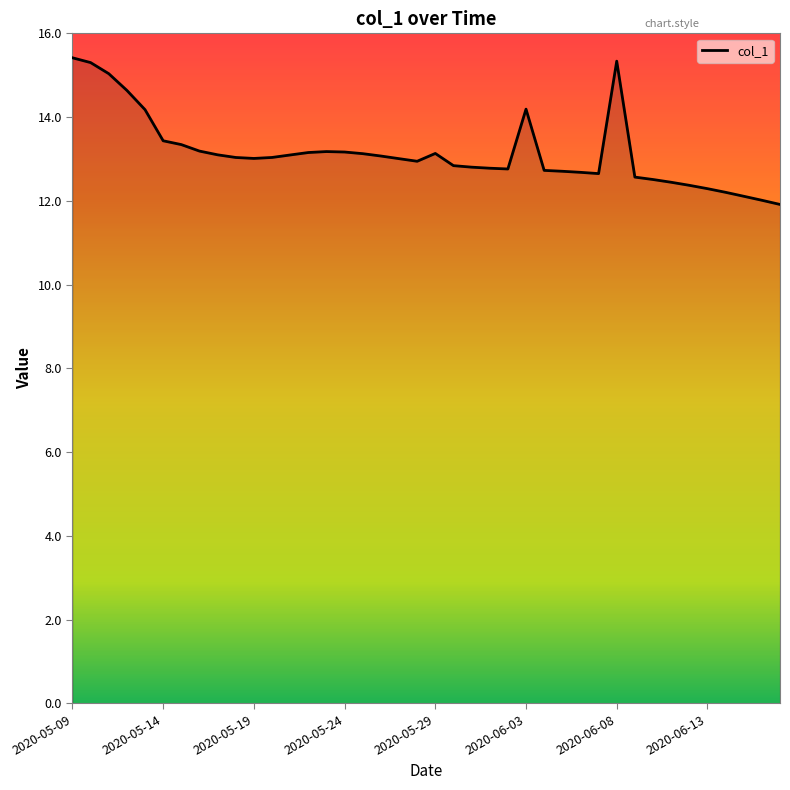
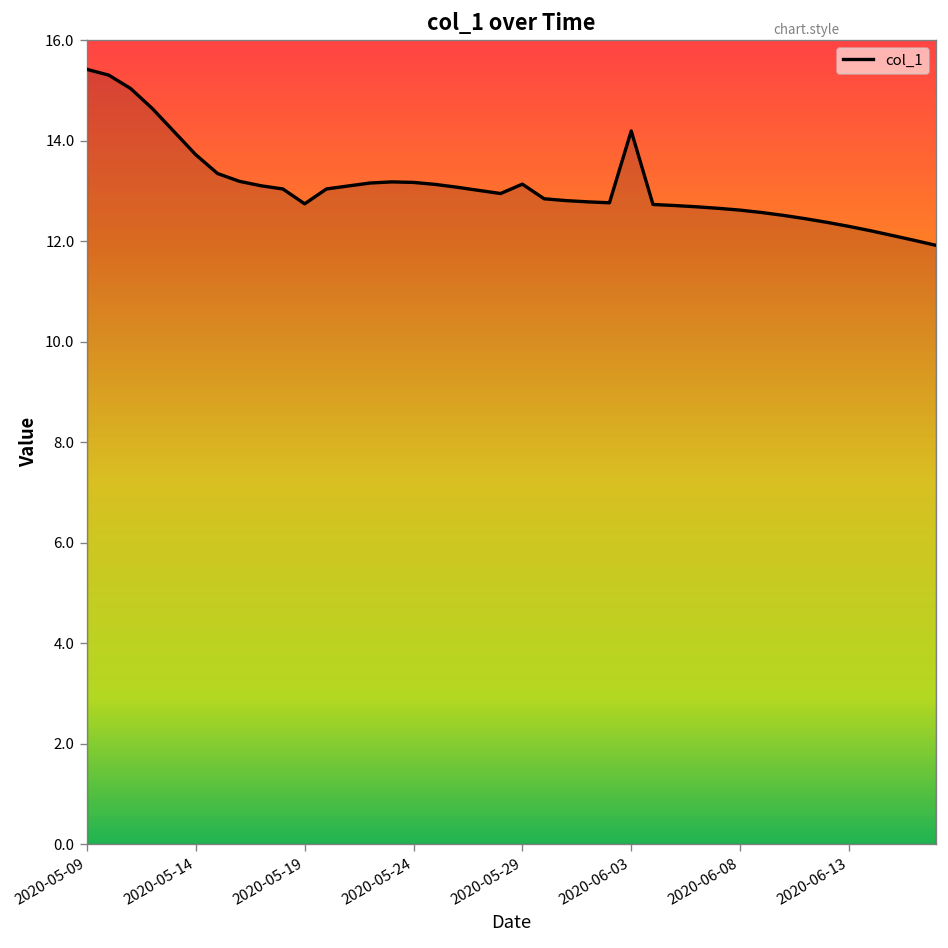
  {
    "2020-05-09": 15.4,
-   "2020-05-14": 13.4,
-   "2020-05-19": 13.0,
+   "2020-05-14": 13.7,
+   "2020-05-19": 12.7,
    "2020-05-24": 13.2,
    "2020-05-29": 13.1,
    "2020-06-03": 14.2,
-   "2020-06-08": 15.3,
+   "2020-06-08": 12.6,
    "2020-06-13": 12.3
  }
